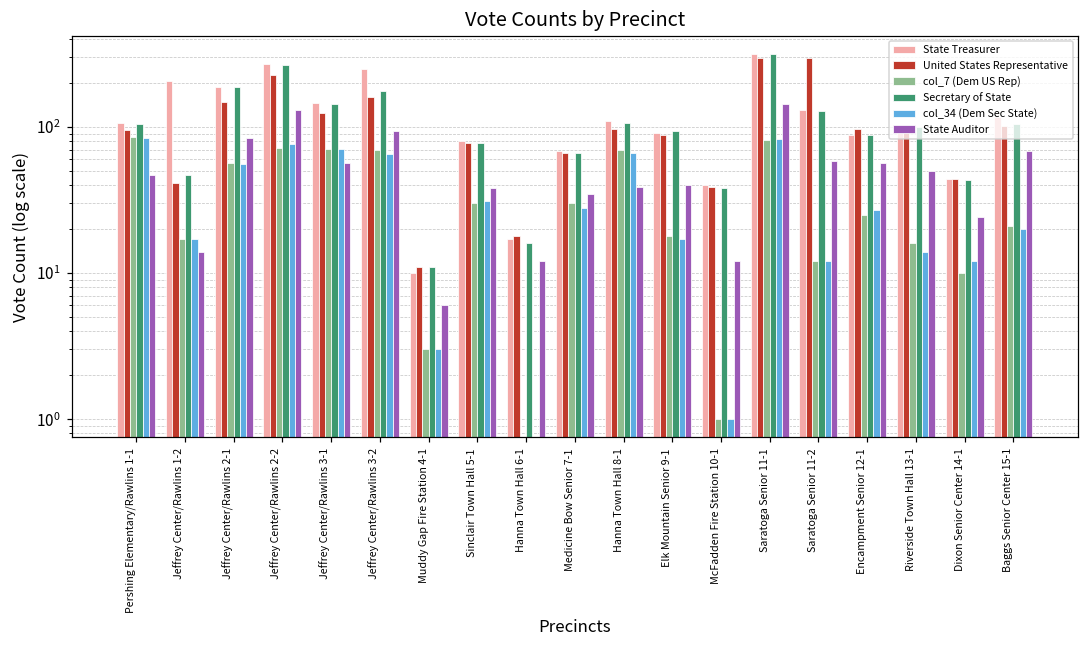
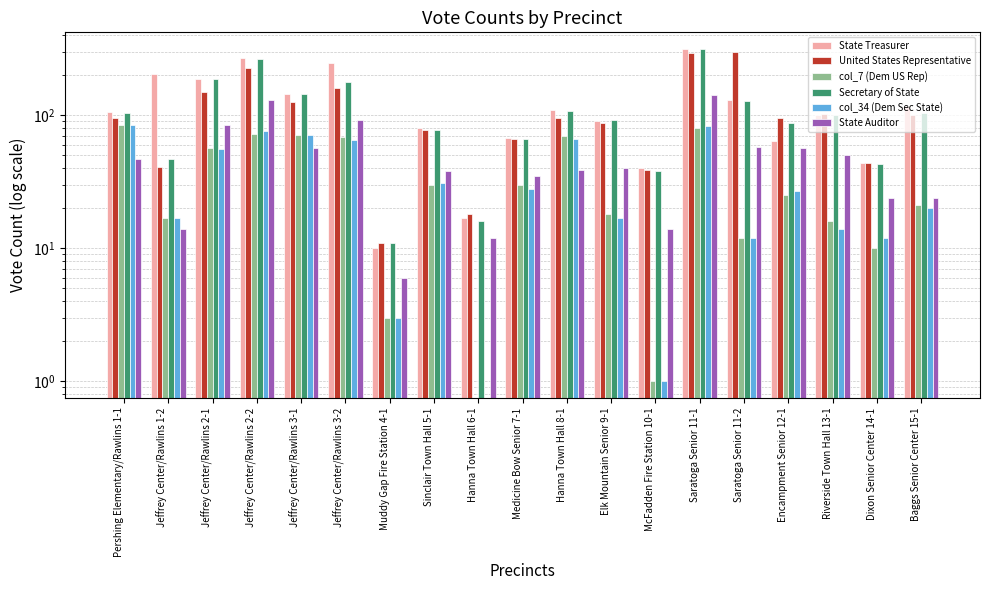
  {
    "State Treasurer": {
      "Pershing Elementary/Rawlins 1-1": 110,
      "Jeffrey Center/Rawlins 1-2": 210,
      "Jeffrey Center/Rawlins 2-1": 190,
      "Jeffrey Center/Rawlins 2-2": 270,
      "Jeffrey Center/Rawlins 3-1": 150,
      "Jeffrey Center/Rawlins 3-2": 250,
      "Muddy Gap Fire Station 4-1": 10,
      "Sinclair Town Hall 5-1": 80,
      "Hanna Town Hall 6-1": 17,
      "Medicine Bow Senior 7-1": 70,
      "Hanna Town Hall 8-1": 110,
      "Elk Mountain Senior 9-1": 90,
      "McFadden Fire Station 10-1": 40,
      "Saratoga Senior 11-1": 320,
      "Saratoga Senior 11-2": 130,
-     "Encampment Senior 12-1": 90,
+     "Encampment Senior 12-1": 60,
      "Dixon Senior Center 14-1": 44
    },
    "United States Representative": {
      "Pershing Elementary/Rawlins 1-1": 100,
      "Jeffrey Center/Rawlins 1-2": 41,
      "Jeffrey Center/Rawlins 2-1": 150,
      "Jeffrey Center/Rawlins 2-2": 230,
      "Jeffrey Center/Rawlins 3-1": 130,
      "Jeffrey Center/Rawlins 3-2": 160,
      "Muddy Gap Fire Station 4-1": 11,
      "Sinclair Town Hall 5-1": 80,
      "Hanna Town Hall 6-1": 18,
      "Medicine Bow Senior 7-1": 70,
      "Hanna Town Hall 8-1": 100,
      "Elk Mountain Senior 9-1": 90,
      "McFadden Fire Station 10-1": 39,
      "Saratoga Senior 11-1": 290,
      "Saratoga Senior 11-2": 300,
      "Encampment Senior 12-1": 100,
      "Dixon Senior Center 14-1": 44
    },
    "col_7 (Dem US Rep)": {
      "Pershing Elementary/Rawlins 1-1": 90,
      "Jeffrey Center/Rawlins 1-2": 17,
      "Jeffrey Center/Rawlins 2-1": 57,
      "Jeffrey Center/Rawlins 2-2": 70,
      "Jeffrey Center/Rawlins 3-1": 70,
      "Jeffrey Center/Rawlins 3-2": 70,
      "Muddy Gap Fire Station 4-1": 3,
      "Sinclair Town Hall 5-1": 30,
      "Medicine Bow Senior 7-1": 30,
      "Hanna Town Hall 8-1": 70,
      "Elk Mountain Senior 9-1": 18,
      "McFadden Fire Station 10-1": 1,
      "Saratoga Senior 11-1": 80,
      "Saratoga Senior 11-2": 12,
      "Encampment Senior 12-1": 25,
      "Riverside Town Hall 13-1": 16,
      "Dixon Senior Center 14-1": 10,
      "Baggs Senior Center 15-1": 21
    },
    "Secretary of State": {
      "Pershing Elementary/Rawlins 1-1": 110,
      "Jeffrey Center/Rawlins 1-2": 47,
      "Jeffrey Center/Rawlins 2-1": 190,
      "Jeffrey Center/Rawlins 2-2": 260,
      "Jeffrey Center/Rawlins 3-1": 140,
      "Jeffrey Center/Rawlins 3-2": 180,
      "Muddy Gap Fire Station 4-1": 11,
      "Sinclair Town Hall 5-1": 80,
      "Hanna Town Hall 6-1": 16,
      "Medicine Bow Senior 7-1": 70,
      "Hanna Town Hall 8-1": 110,
      "Elk Mountain Senior 9-1": 90,
      "McFadden Fire Station 10-1": 38,
      "Saratoga Senior 11-1": 310,
      "Saratoga Senior 11-2": 130,
      "Encampment Senior 12-1": 90,
      "Dixon Senior Center 14-1": 43
    },
    "col_34 (Dem Sec State)": {
      "Pershing Elementary/Rawlins 1-1": 80,
      "Jeffrey Center/Rawlins 1-2": 17,
      "Jeffrey Center/Rawlins 2-1": 56,
      "Jeffrey Center/Rawlins 2-2": 80,
      "Jeffrey Center/Rawlins 3-1": 70,
      "Jeffrey Center/Rawlins 3-2": 70,
      "Muddy Gap Fire Station 4-1": 3,
      "Sinclair Town Hall 5-1": 31,
      "Medicine Bow Senior 7-1": 28,
      "Hanna Town Hall 8-1": 70,
      "Elk Mountain Senior 9-1": 17,
      "McFadden Fire Station 10-1": 1,
      "Saratoga Senior 11-1": 80,
      "Saratoga Senior 11-2": 12,
      "Encampment Senior 12-1": 27,
      "Riverside Town Hall 13-1": 14,
      "Dixon Senior Center 14-1": 12,
      "Baggs Senior Center 15-1": 20
    },
    "State Auditor": {
      "Pershing Elementary/Rawlins 1-1": 47,
      "Jeffrey Center/Rawlins 1-2": 14,
      "Jeffrey Center/Rawlins 2-1": 80,
      "Jeffrey Center/Rawlins 2-2": 130,
      "Jeffrey Center/Rawlins 3-1": 57,
      "Jeffrey Center/Rawlins 3-2": 90,
      "Muddy Gap Fire Station 4-1": 6,
      "Sinclair Town Hall 5-1": 38,
      "Hanna Town Hall 6-1": 12,
      "Medicine Bow Senior 7-1": 35,
      "Hanna Town Hall 8-1": 39,
      "Elk Mountain Senior 9-1": 40,
-     "McFadden Fire Station 10-1": 12,
+     "McFadden Fire Station 10-1": 14,
      "Saratoga Senior 11-1": 140,
      "Saratoga Senior 11-2": 60,
      "Encampment Senior 12-1": 57,
      "Riverside Town Hall 13-1": 50,
      "Dixon Senior Center 14-1": 24,
-     "Baggs Senior Center 15-1": 70
+     "Baggs Senior Center 15-1": 24
    }
  }
